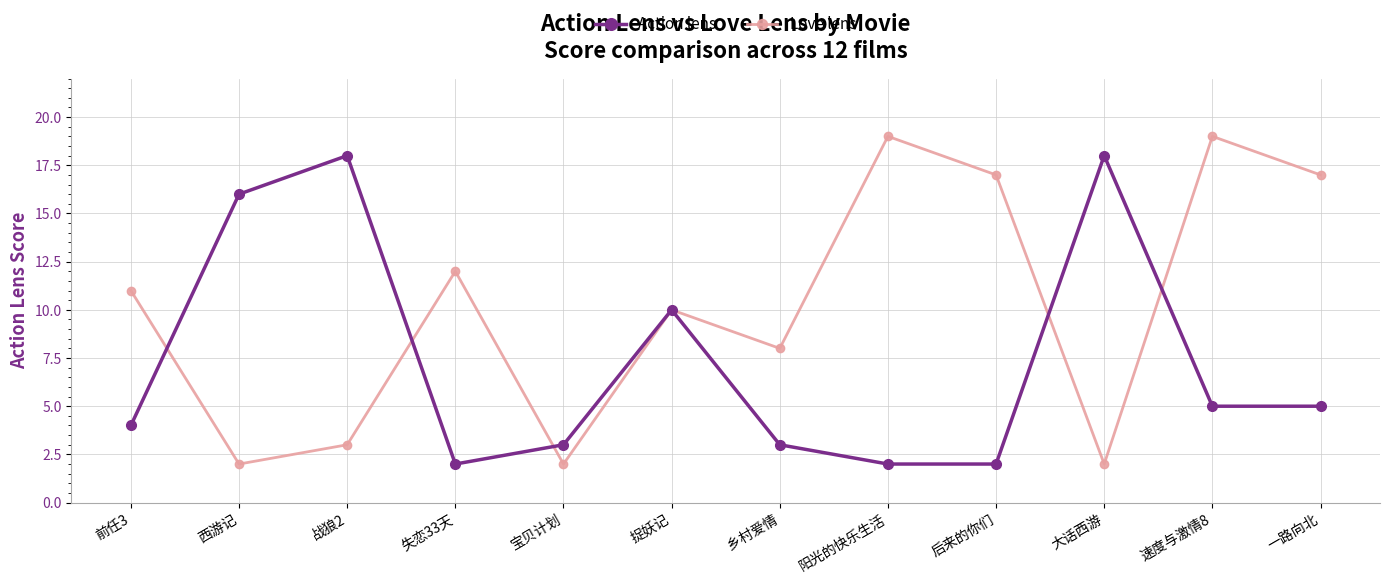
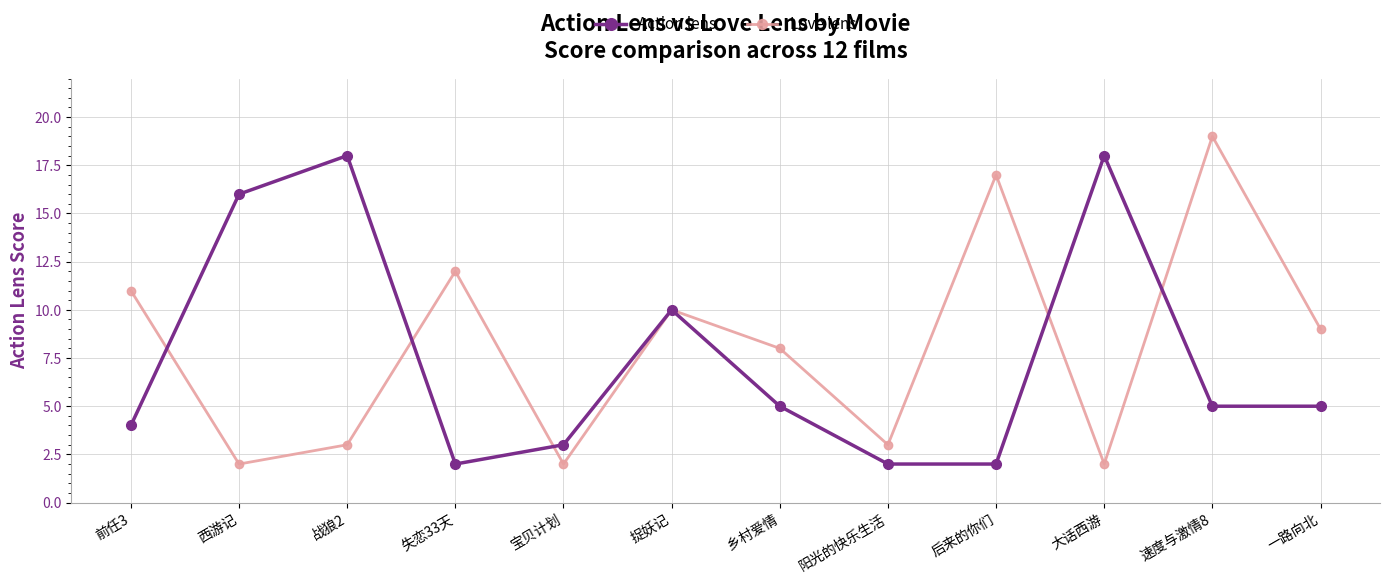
  {
    "Action lens": {
      "前任3": 4,
      "西游记": 16,
      "战狼2": 18,
      "失恋33天": 2,
      "宝贝计划": 3,
-     "乡村爱情": 3,
+     "乡村爱情": 5,
      "阳光的快乐生活": 2,
      "后来的你们": 2,
      "大话西游": 18,
      "速度与激情8": 5,
      "一路向北": 5
    },
    "Love lens": {
      "前任3": 11,
      "西游记": 2,
      "战狼2": 3,
      "失恋33天": 12,
      "宝贝计划": 2,
      "乡村爱情": 8,
-     "阳光的快乐生活": 19,
+     "阳光的快乐生活": 3,
      "后来的你们": 17,
      "大话西游": 2,
      "速度与激情8": 19,
-     "一路向北": 17
+     "一路向北": 9
    }
  }
